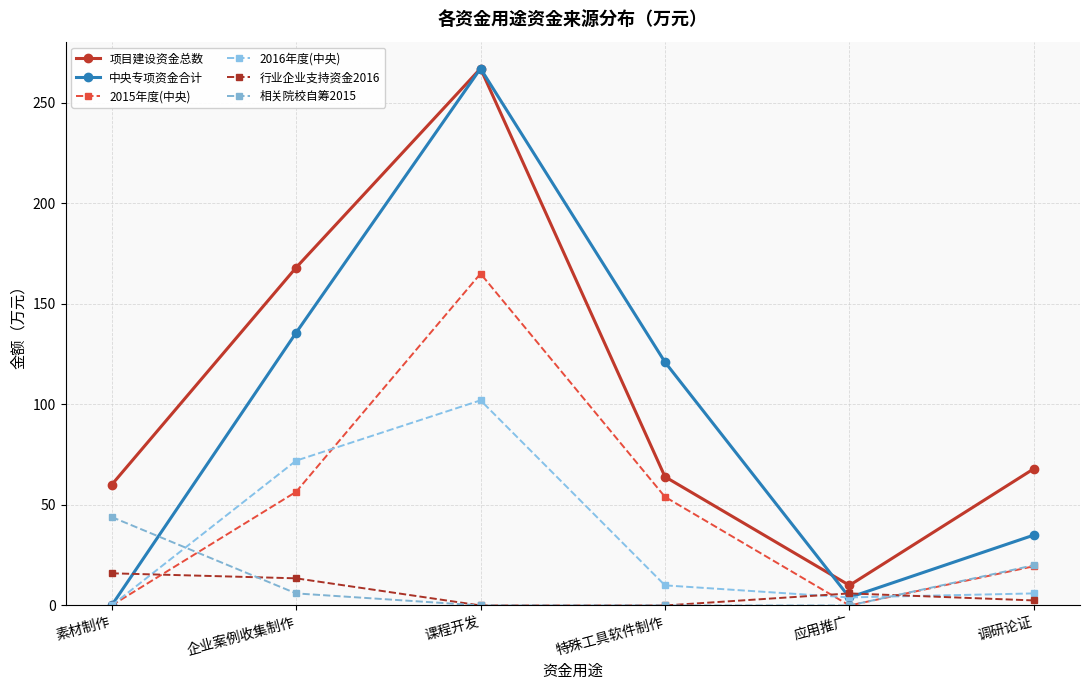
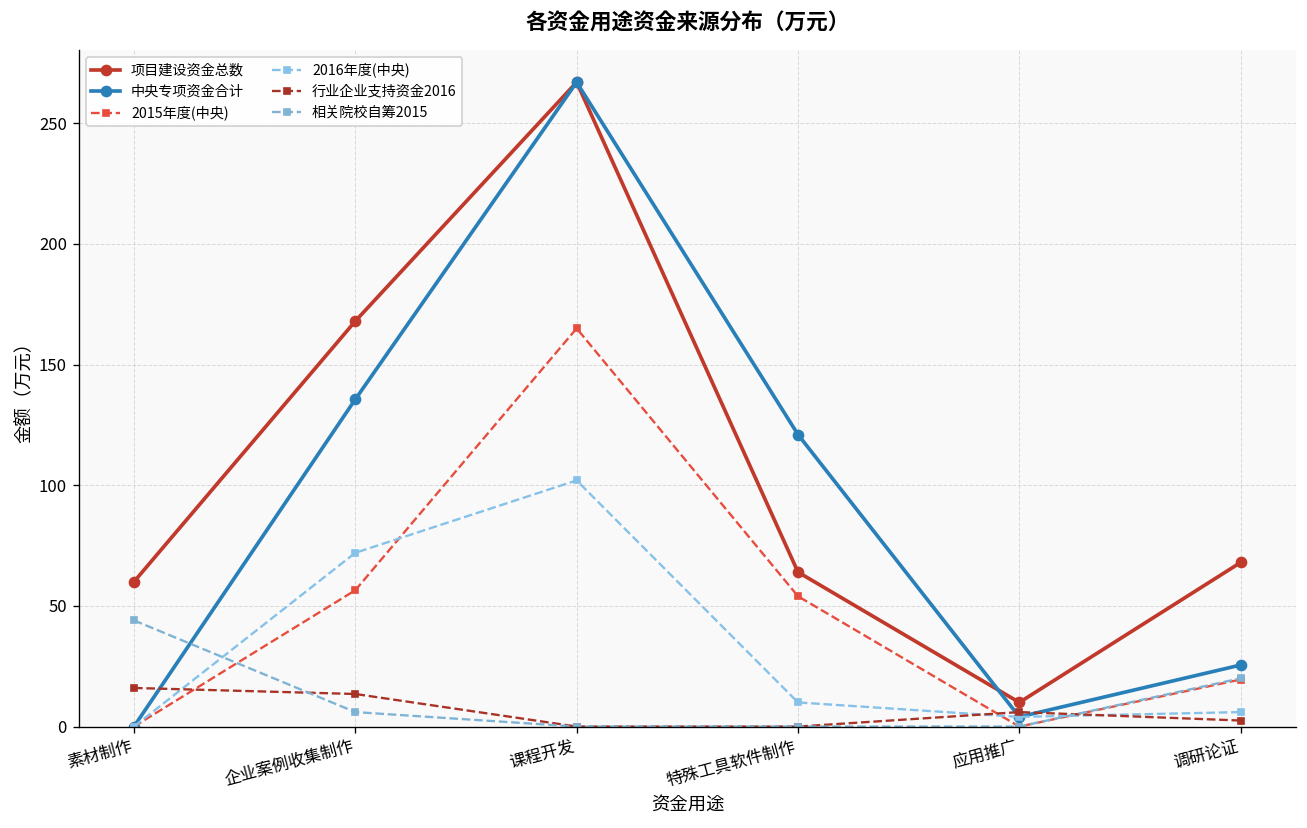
  {
    "中央专项资金合计": {
      "企业案例收集制作": 136,
      "特殊工具软件制作": 121,
-     "调研论证": 35
+     "调研论证": 26
    }
  }
